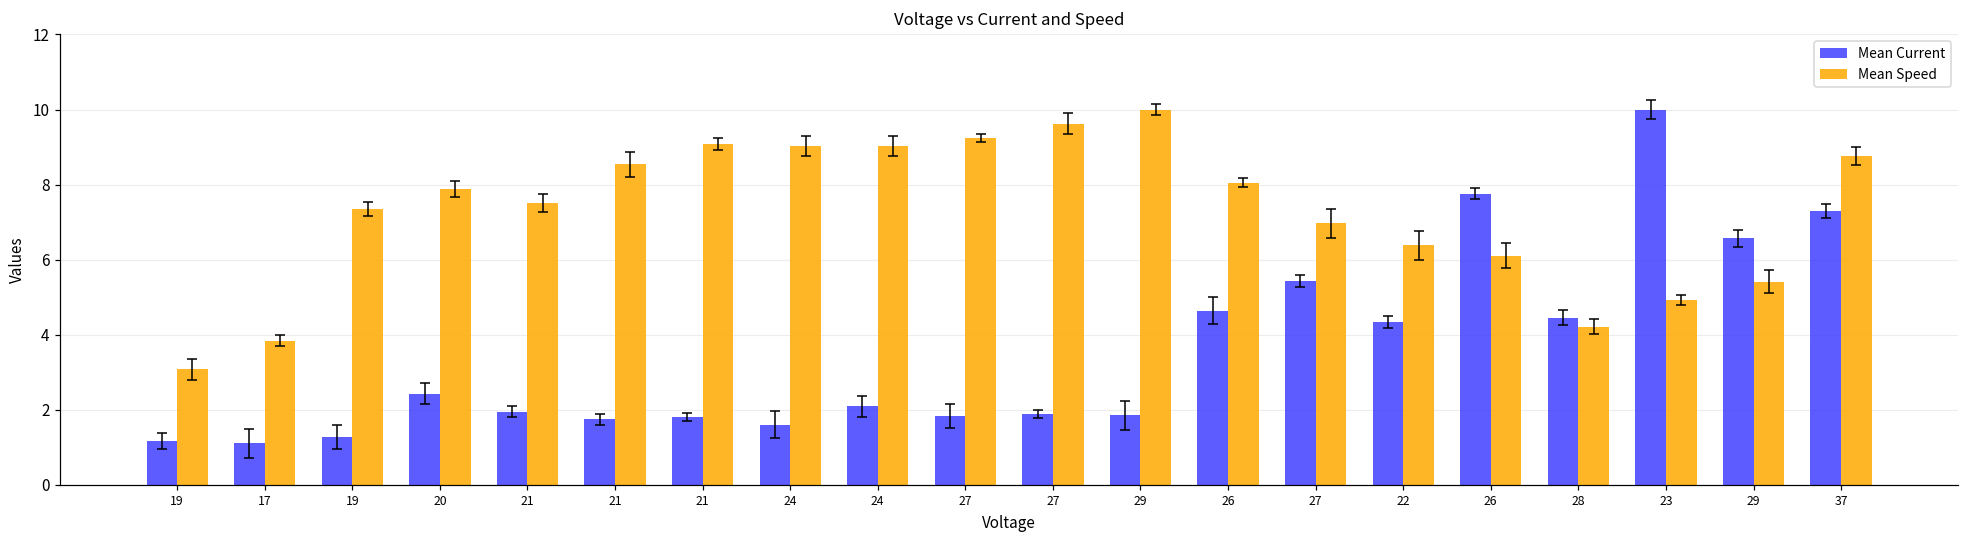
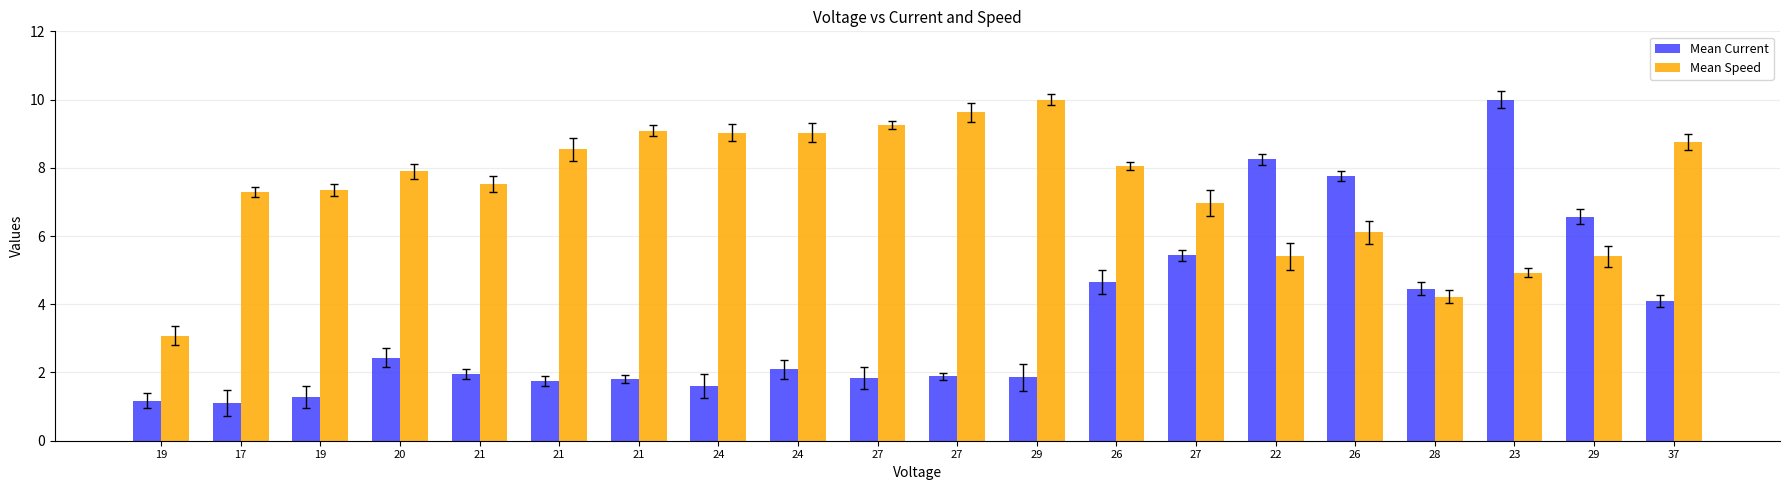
  {
    "Mean Current": {
      "17": 1.1,
      "20": 2.4,
-     "22": 4.3,
+     "22": 8.2,
      "28": 4.5,
      "23": 10.0,
-     "37": 7.3
+     "37": 4.1
    },
    "Mean Speed": {
-     "17": 3.8,
+     "17": 7.3,
      "20": 7.9,
-     "22": 6.4,
+     "22": 5.4,
      "28": 4.2,
      "23": 4.9,
      "37": 8.8
    }
  }
